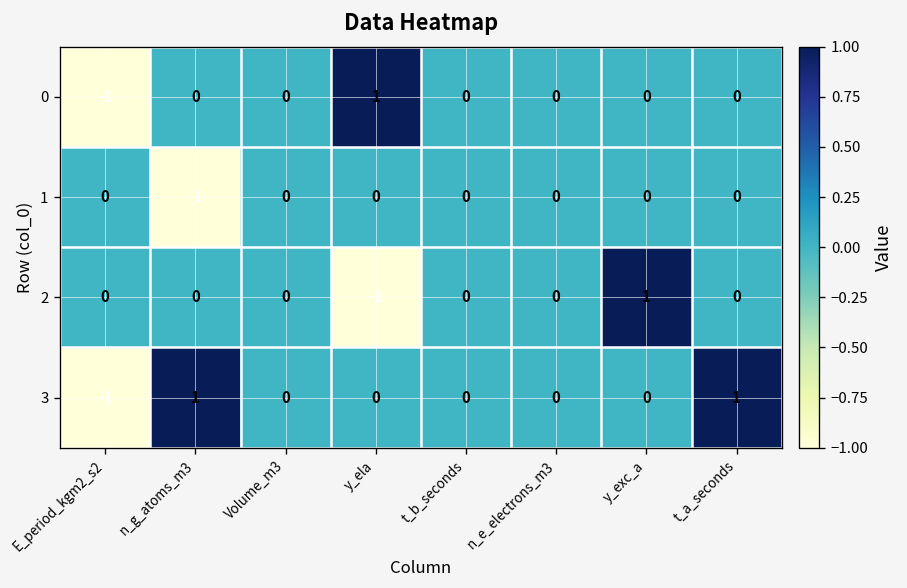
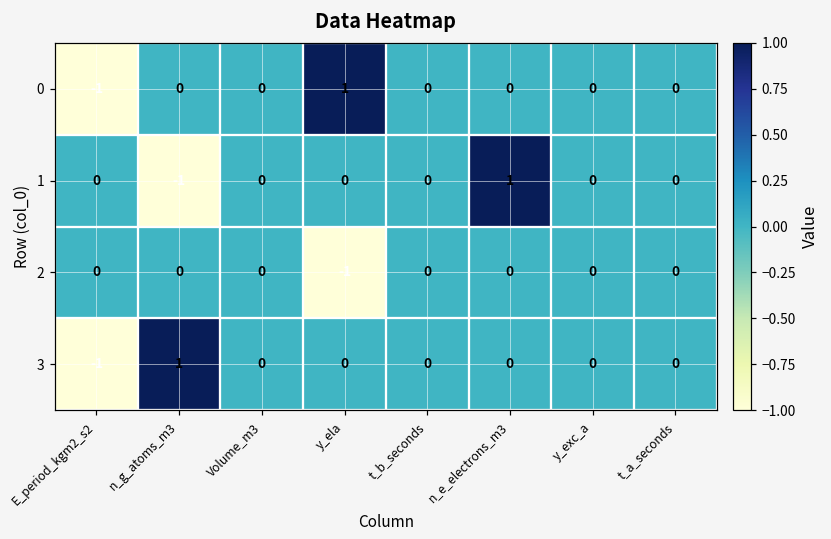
  {
    "0": {
      "n_g_atoms_m3": 0,
      "Volume_m3": 0,
      "y_ela": 1,
      "t_b_seconds": 0,
      "n_e_electrons_m3": 0,
      "y_exc_a": 0,
      "t_a_seconds": 0
    },
    "1": {
      "E_period_kgm2_s2": 0,
      "Volume_m3": 0,
      "y_ela": 0,
      "t_b_seconds": 0,
-     "n_e_electrons_m3": 0,
+     "n_e_electrons_m3": 1,
      "y_exc_a": 0,
      "t_a_seconds": 0
    },
    "2": {
      "E_period_kgm2_s2": 0,
      "n_g_atoms_m3": 0,
      "Volume_m3": 0,
      "t_b_seconds": 0,
      "n_e_electrons_m3": 0,
-     "y_exc_a": 1,
+     "y_exc_a": 0,
      "t_a_seconds": 0
    },
    "3": {
      "n_g_atoms_m3": 1,
      "Volume_m3": 0,
      "y_ela": 0,
      "t_b_seconds": 0,
      "n_e_electrons_m3": 0,
      "y_exc_a": 0,
-     "t_a_seconds": 1
+     "t_a_seconds": 0
    }
  }
